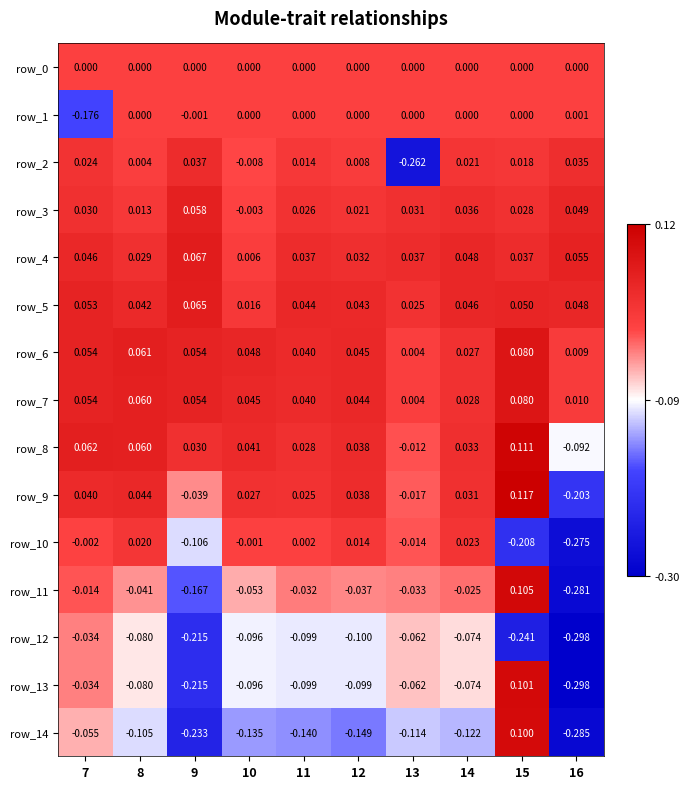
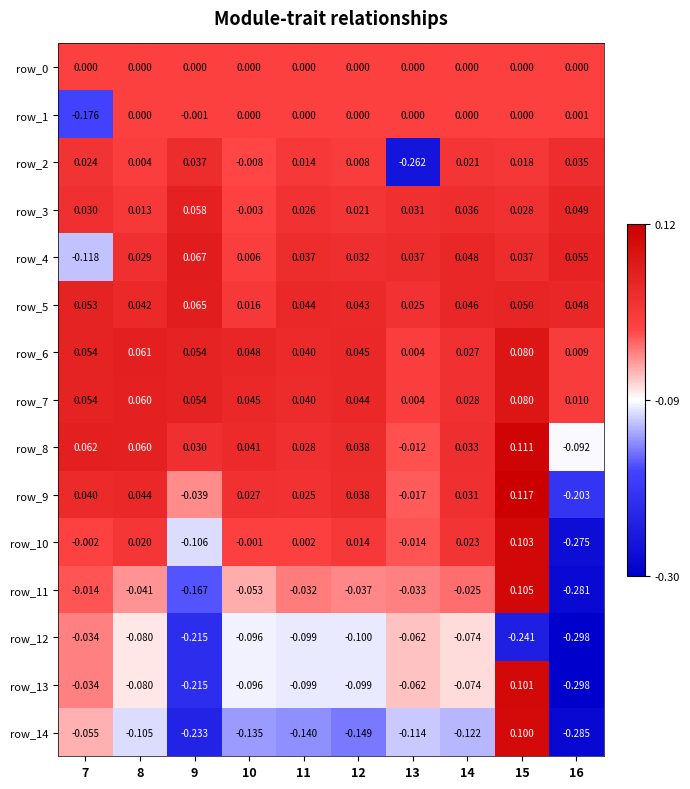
  {
    "row_0": {
      "7": 0.000,
      "8": 0.000,
      "9": 0.000,
      "10": 0.000,
      "11": 0.000,
      "12": 0.000,
      "13": 0.000,
      "14": 0.000,
      "15": 0.000,
      "16": 0.000
    },
    "row_1": {
      "7": -0.176,
      "8": 0.000,
      "9": -0.001,
      "10": 0.000,
      "11": 0.000,
      "12": 0.000,
      "13": 0.000,
      "14": 0.000,
      "15": 0.000,
      "16": 0.001
    },
    "row_2": {
      "7": 0.024,
      "8": 0.004,
      "9": 0.037,
      "10": -0.008,
      "11": 0.014,
      "12": 0.008,
      "13": -0.262,
      "14": 0.021,
      "15": 0.018,
      "16": 0.035
    },
    "row_3": {
      "7": 0.030,
      "8": 0.013,
      "9": 0.058,
      "10": -0.003,
      "11": 0.026,
      "12": 0.021,
      "13": 0.031,
      "14": 0.036,
      "15": 0.028,
      "16": 0.049
    },
    "row_4": {
-     "7": 0.046,
+     "7": -0.118,
      "8": 0.029,
      "9": 0.067,
      "10": 0.006,
      "11": 0.037,
      "12": 0.032,
      "13": 0.037,
      "14": 0.048,
      "15": 0.037,
      "16": 0.055
    },
    "row_5": {
      "7": 0.053,
      "8": 0.042,
      "9": 0.065,
      "10": 0.016,
      "11": 0.044,
      "12": 0.043,
      "13": 0.025,
      "14": 0.046,
      "15": 0.050,
      "16": 0.048
    },
    "row_6": {
      "7": 0.054,
      "8": 0.061,
      "9": 0.054,
      "10": 0.048,
      "11": 0.040,
      "12": 0.045,
      "13": 0.004,
      "14": 0.027,
      "15": 0.080,
      "16": 0.009
    },
    "row_7": {
      "7": 0.054,
      "8": 0.060,
      "9": 0.054,
      "10": 0.045,
      "11": 0.040,
      "12": 0.044,
      "13": 0.004,
      "14": 0.028,
      "15": 0.080,
      "16": 0.010
    },
    "row_8": {
      "7": 0.062,
      "8": 0.060,
      "9": 0.030,
      "10": 0.041,
      "11": 0.028,
      "12": 0.038,
      "13": -0.012,
      "14": 0.033,
      "15": 0.111,
      "16": -0.092
    },
    "row_9": {
      "7": 0.040,
      "8": 0.044,
      "9": -0.039,
      "10": 0.027,
      "11": 0.025,
      "12": 0.038,
      "13": -0.017,
      "14": 0.031,
      "15": 0.117,
      "16": -0.203
    },
    "row_10": {
      "7": -0.002,
      "8": 0.020,
      "9": -0.106,
      "10": -0.001,
      "11": 0.002,
      "12": 0.014,
      "13": -0.014,
      "14": 0.023,
-     "15": -0.208,
+     "15": 0.103,
      "16": -0.275
    },
    "row_11": {
      "7": -0.014,
      "8": -0.041,
      "9": -0.167,
      "10": -0.053,
      "11": -0.032,
      "12": -0.037,
      "13": -0.033,
      "14": -0.025,
      "15": 0.105,
      "16": -0.281
    },
    "row_12": {
      "7": -0.034,
      "8": -0.080,
      "9": -0.215,
      "10": -0.096,
      "11": -0.099,
      "12": -0.100,
      "13": -0.062,
      "14": -0.074,
      "15": -0.241,
      "16": -0.298
    },
    "row_13": {
      "7": -0.034,
      "8": -0.080,
      "9": -0.215,
      "10": -0.096,
      "11": -0.099,
      "12": -0.099,
      "13": -0.062,
      "14": -0.074,
      "15": 0.101,
      "16": -0.298
    },
    "row_14": {
      "7": -0.055,
      "8": -0.105,
      "9": -0.233,
      "10": -0.135,
      "11": -0.140,
      "12": -0.149,
      "13": -0.114,
      "14": -0.122,
      "15": 0.100,
      "16": -0.285
    }
  }
